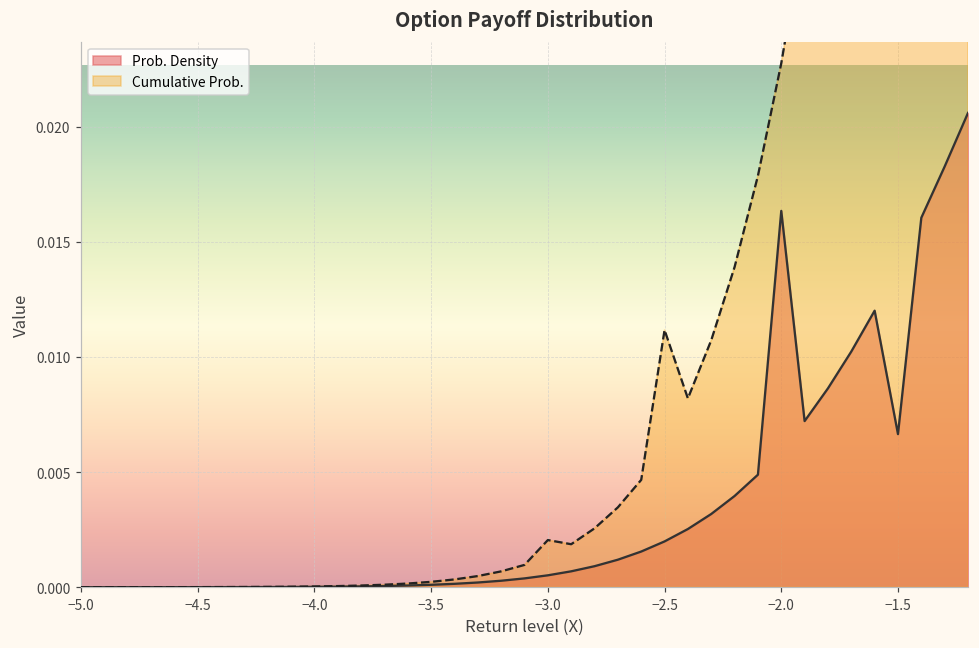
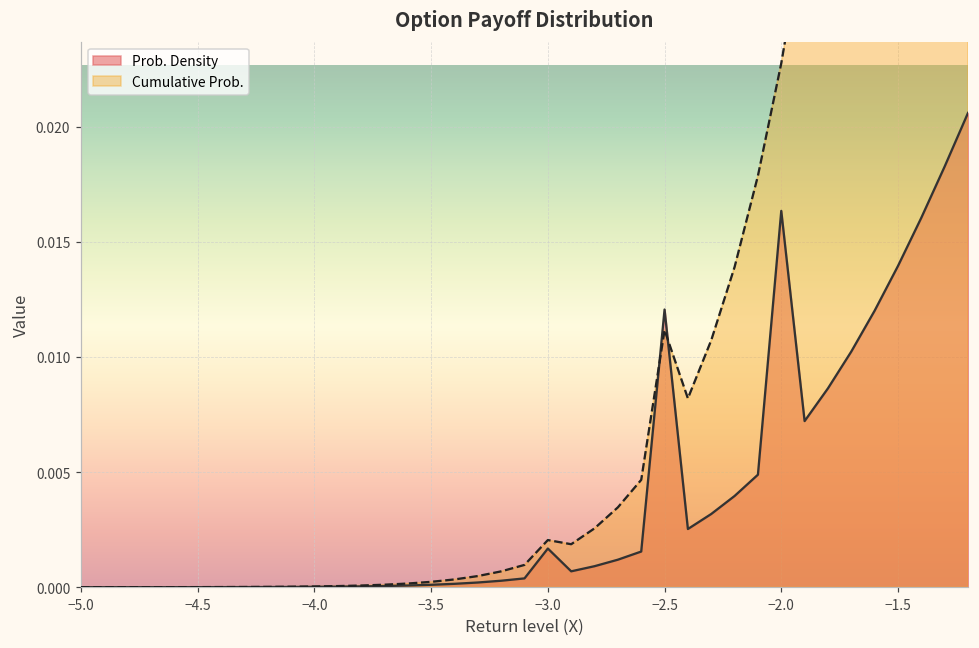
  {
    "Prob. Density": {
      "−3.5": 0.0001,
-     "−3.0": 0.0005,
-     "−2.5": 0.0020,
+     "−3.0": 0.0017,
+     "−2.5": 0.0121,
      "−2.0": 0.0163,
-     "−1.5": 0.0066
+     "−1.5": 0.0139
    },
    "Cumulative Prob.": {
      "−3.5": 0.0002,
      "−3.0": 0.0020,
      "−2.5": 0.0112,
      "−2.0": 0.0228
    }
  }
